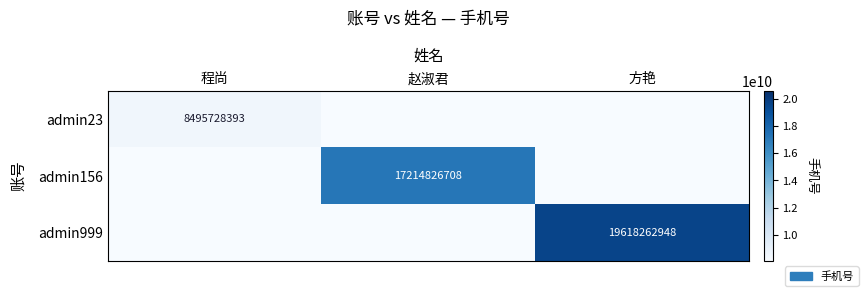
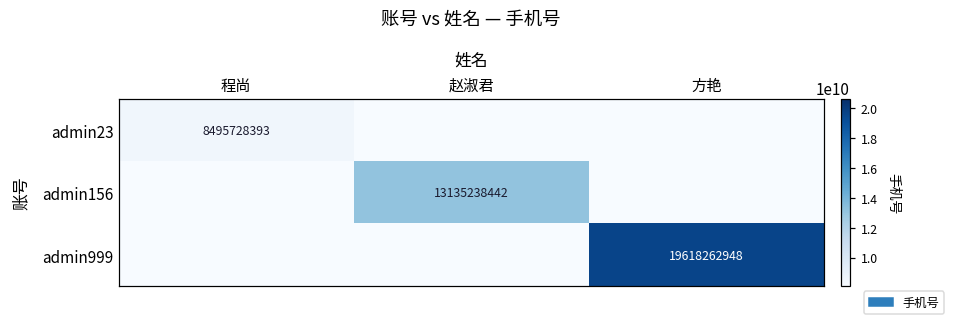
  {
    "admin23": {
      "程尚": 8495728393
    },
    "admin156": {
-     "赵淑君": 17214826708
+     "赵淑君": 13135238442
    },
    "admin999": {
      "方艳": 19618262948
    }
  }
